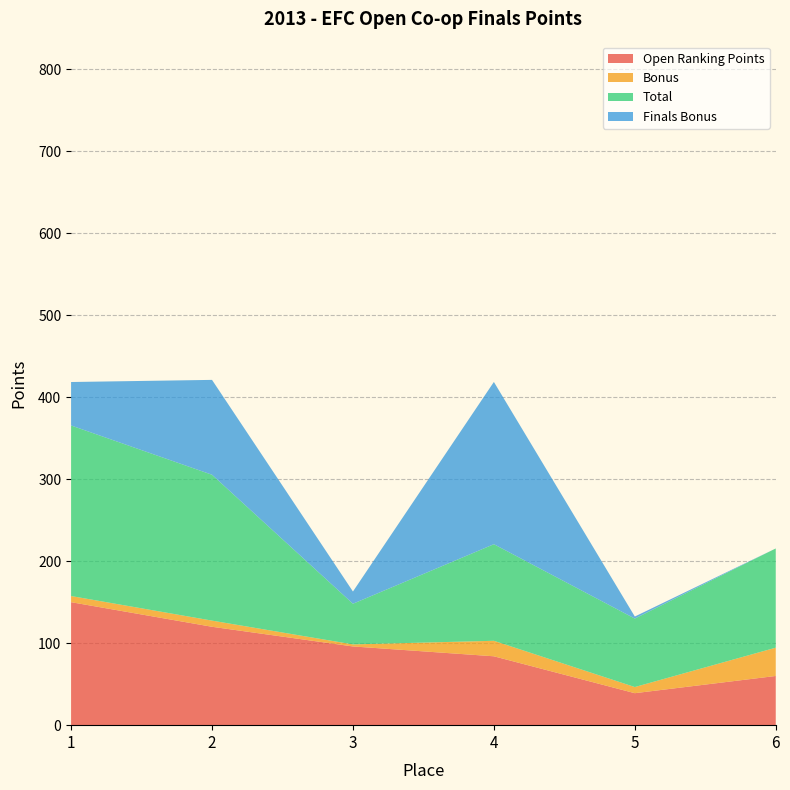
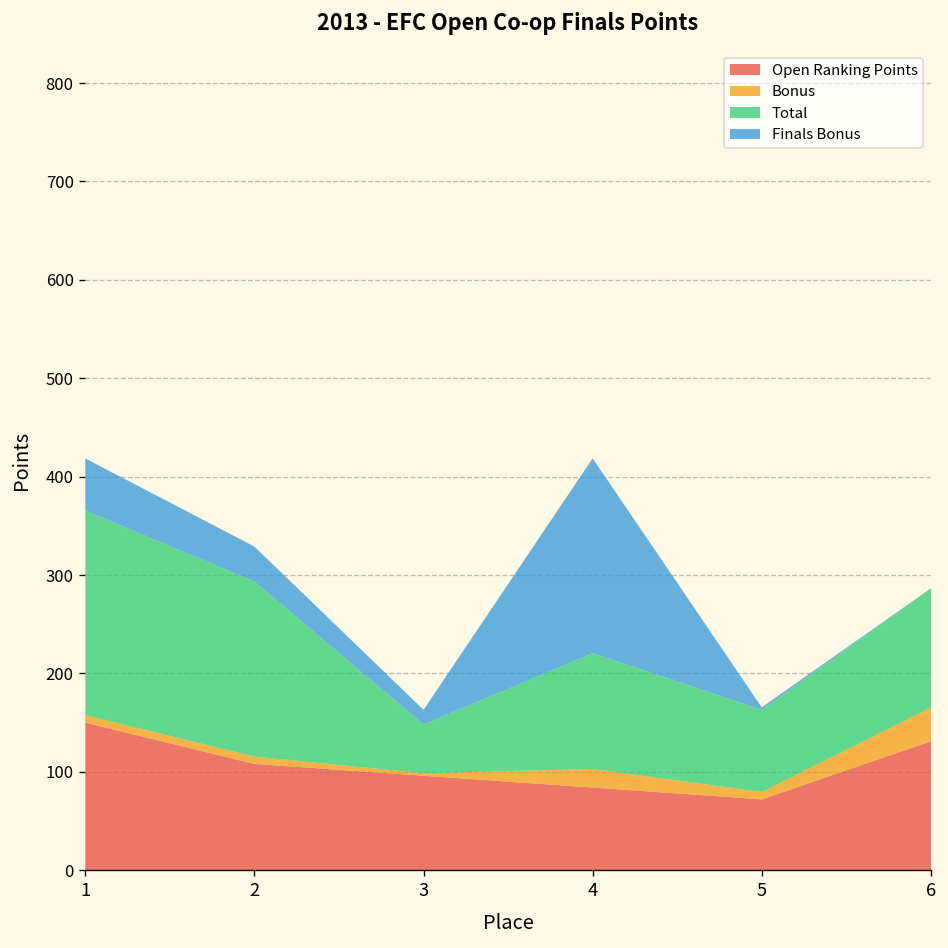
  {
    "Open Ranking Points": {
      "1": 150,
-     "2": 120,
+     "2": 110,
      "4": 80,
-     "5": 40,
-     "6": 60
+     "5": 70,
+     "6": 130
    },
    "Bonus": {
      "1": 10,
      "2": 10,
      "4": 20,
      "5": 10,
      "6": 30
    },
    "Total": {
      "1": 210,
      "2": 180,
      "3": 50,
      "4": 120
    },
    "Finals Bonus": {
      "1": 50,
-     "2": 120,
+     "2": 40,
      "3": 10,
      "4": 200
    }
  }
